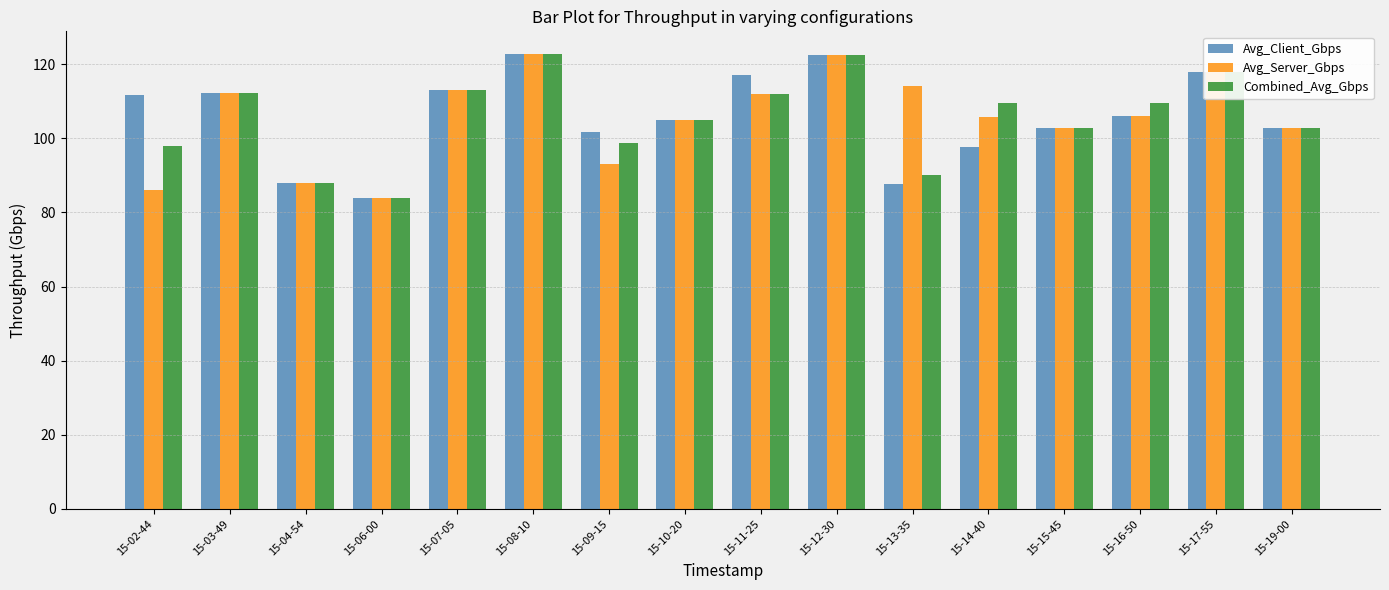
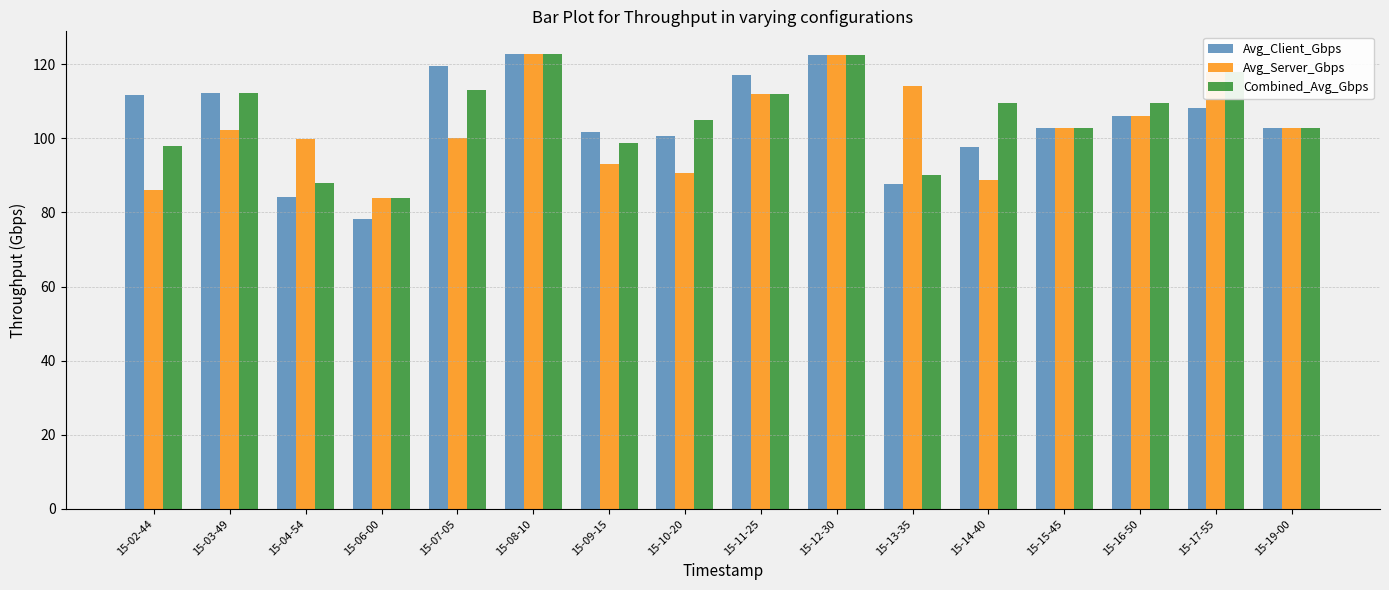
  {
    "Avg_Client_Gbps": {
      "15-02-44": 112,
      "15-03-49": 112,
-     "15-04-54": 88,
-     "15-06-00": 84,
-     "15-07-05": 113,
+     "15-04-54": 84,
+     "15-06-00": 78,
+     "15-07-05": 120,
      "15-08-10": 123,
      "15-09-15": 102,
-     "15-10-20": 105,
+     "15-10-20": 101,
      "15-11-25": 117,
      "15-12-30": 123,
      "15-13-35": 88,
      "15-14-40": 98,
      "15-15-45": 103,
      "15-16-50": 106,
-     "15-17-55": 118,
+     "15-17-55": 108,
      "15-19-00": 103
    },
    "Avg_Server_Gbps": {
      "15-02-44": 86,
-     "15-03-49": 112,
-     "15-04-54": 88,
+     "15-03-49": 102,
+     "15-04-54": 100,
      "15-06-00": 84,
-     "15-07-05": 113,
+     "15-07-05": 100,
      "15-08-10": 123,
      "15-09-15": 93,
-     "15-10-20": 105,
+     "15-10-20": 91,
      "15-11-25": 112,
      "15-12-30": 123,
      "15-13-35": 114,
-     "15-14-40": 106,
+     "15-14-40": 89,
      "15-15-45": 103,
      "15-16-50": 106,
      "15-19-00": 103
    },
    "Combined_Avg_Gbps": {
      "15-02-44": 98,
      "15-03-49": 112,
      "15-04-54": 88,
      "15-06-00": 84,
      "15-07-05": 113,
      "15-08-10": 123,
      "15-09-15": 99,
      "15-10-20": 105,
      "15-11-25": 112,
      "15-12-30": 123,
      "15-13-35": 90,
      "15-14-40": 110,
      "15-15-45": 103,
      "15-16-50": 109,
      "15-19-00": 103
    }
  }
